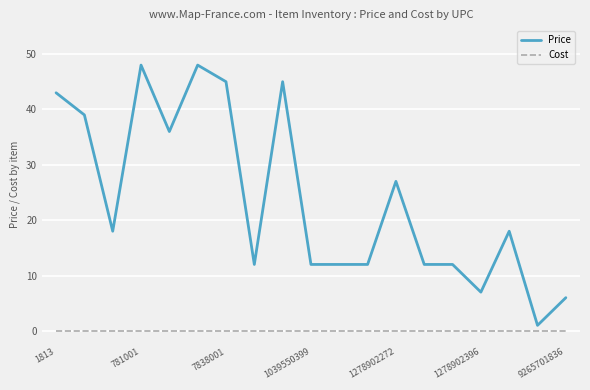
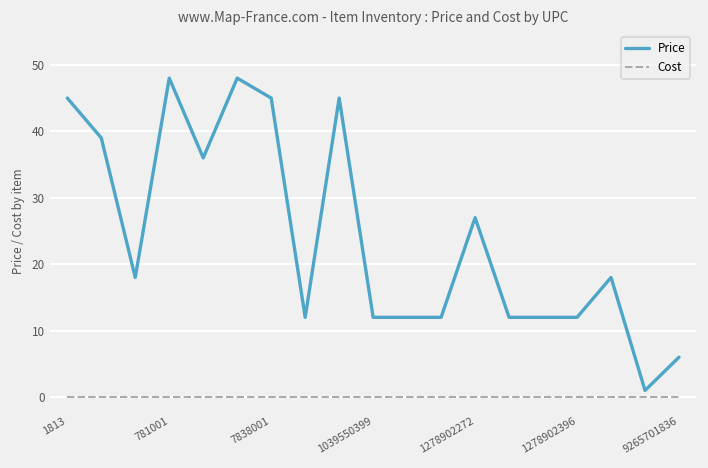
  {
    "Price": {
-     "1813": 43,
+     "1813": 45,
      "781001": 48,
      "7838001": 45,
      "1039550399": 12,
      "1278902272": 27,
-     "1278902396": 7,
+     "1278902396": 12,
      "9265701836": 6
    },
    "Cost": {
      "1813": 0,
      "781001": 0,
      "7838001": 0,
      "1039550399": 0,
      "1278902272": 0,
      "1278902396": 0,
      "9265701836": 0
    }
  }
